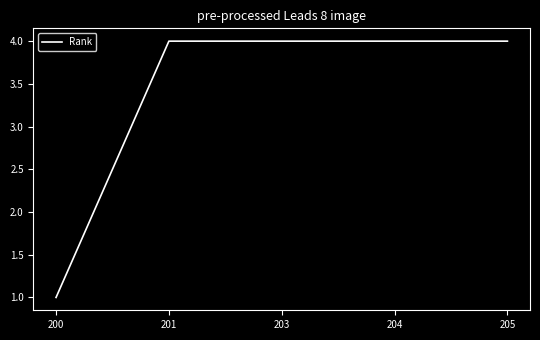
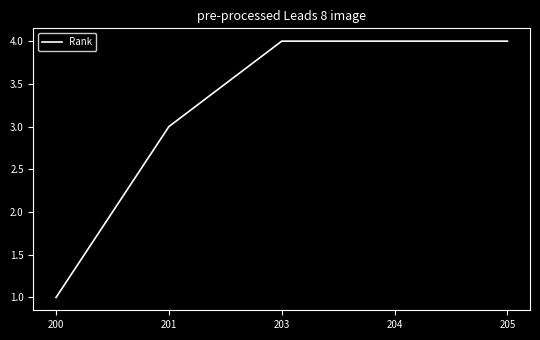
  {
    "200": 1,
-   "201": 4,
+   "201": 3,
    "203": 4,
    "204": 4,
    "205": 4
  }
